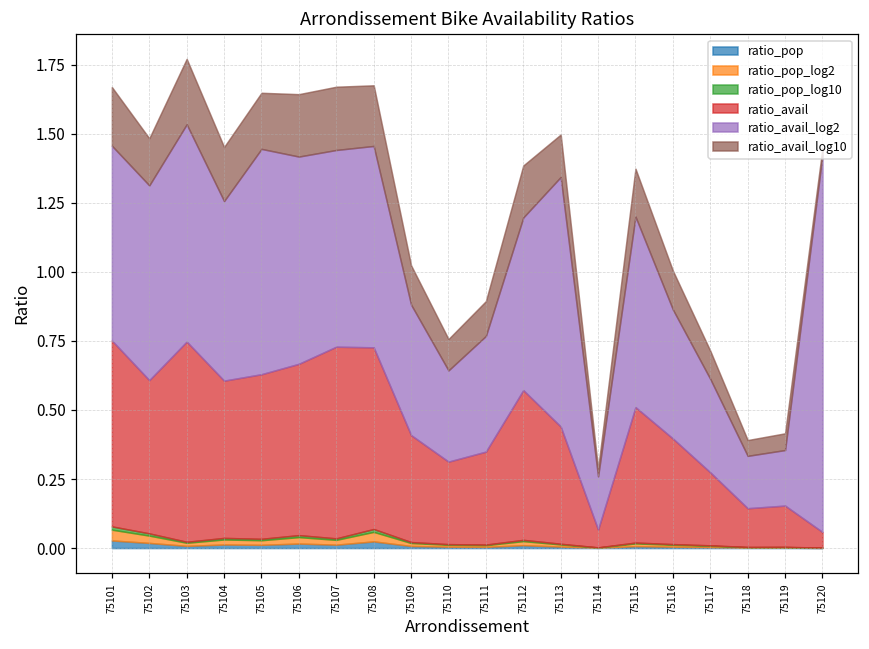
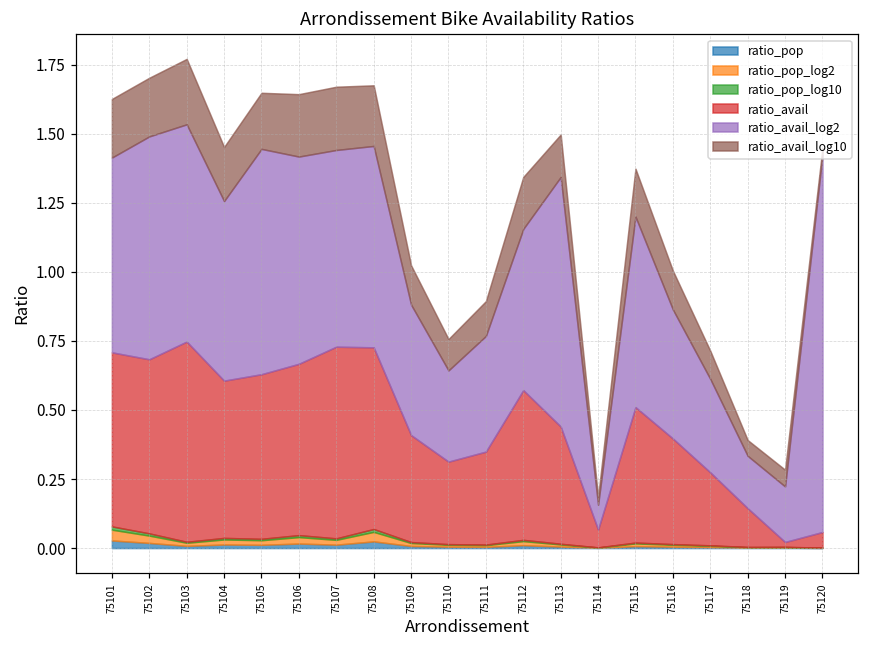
  {
    "ratio_pop": {
      "75101": 0.03,
      "75102": 0.02,
      "75104": 0.01,
      "75105": 0.01,
      "75106": 0.02,
      "75107": 0.01,
      "75108": 0.02,
      "75112": 0.01
    },
    "ratio_pop_log2": {
      "75101": 0.04,
      "75108": 0.03
    },
    "ratio_pop_log10": {
      "75101": 0.01,
      "75108": 0.01
    },
    "ratio_avail": {
-     "75101": 0.67,
-     "75102": 0.55,
+     "75101": 0.63,
+     "75102": 0.63,
      "75103": 0.72,
      "75104": 0.57,
      "75105": 0.60,
      "75106": 0.62,
      "75107": 0.69,
      "75108": 0.66,
      "75109": 0.39,
      "75110": 0.30,
      "75111": 0.34,
      "75112": 0.54,
      "75113": 0.42,
      "75114": 0.06,
      "75115": 0.49,
      "75116": 0.38,
      "75117": 0.26,
      "75118": 0.14,
-     "75119": 0.15,
+     "75119": 0.02,
      "75120": 0.06
    },
    "ratio_avail_log2": {
      "75101": 0.71,
-     "75102": 0.71,
+     "75102": 0.81,
      "75103": 0.79,
      "75104": 0.65,
      "75105": 0.82,
      "75106": 0.75,
      "75107": 0.71,
      "75108": 0.73,
      "75109": 0.47,
      "75110": 0.33,
      "75111": 0.42,
-     "75112": 0.62,
+     "75112": 0.58,
      "75113": 0.90,
-     "75114": 0.19,
+     "75114": 0.09,
      "75115": 0.69,
      "75116": 0.47,
      "75117": 0.34,
      "75118": 0.19,
      "75119": 0.20,
      "75120": 1.37
    },
    "ratio_avail_log10": {
      "75101": 0.21,
-     "75102": 0.17,
+     "75102": 0.21,
      "75103": 0.24,
      "75104": 0.20,
      "75105": 0.20,
      "75106": 0.23,
      "75107": 0.23,
      "75108": 0.22,
      "75109": 0.14,
      "75110": 0.11,
      "75111": 0.13,
      "75112": 0.19,
      "75113": 0.15,
      "75114": 0.03,
      "75115": 0.17,
      "75116": 0.14,
      "75117": 0.10,
      "75118": 0.06,
      "75119": 0.06,
      "75120": 0.02
    }
  }
